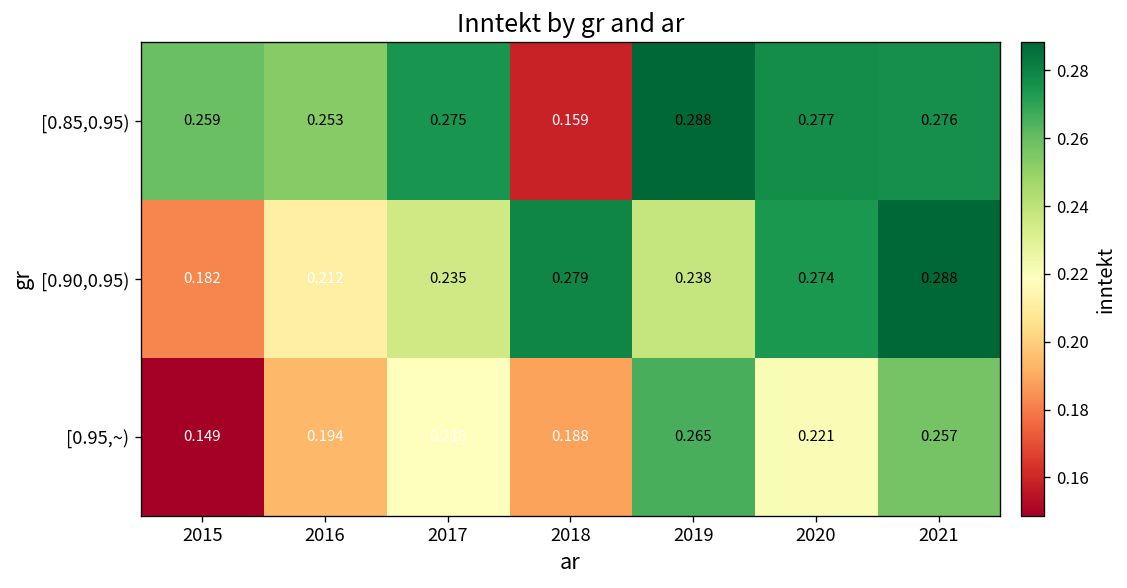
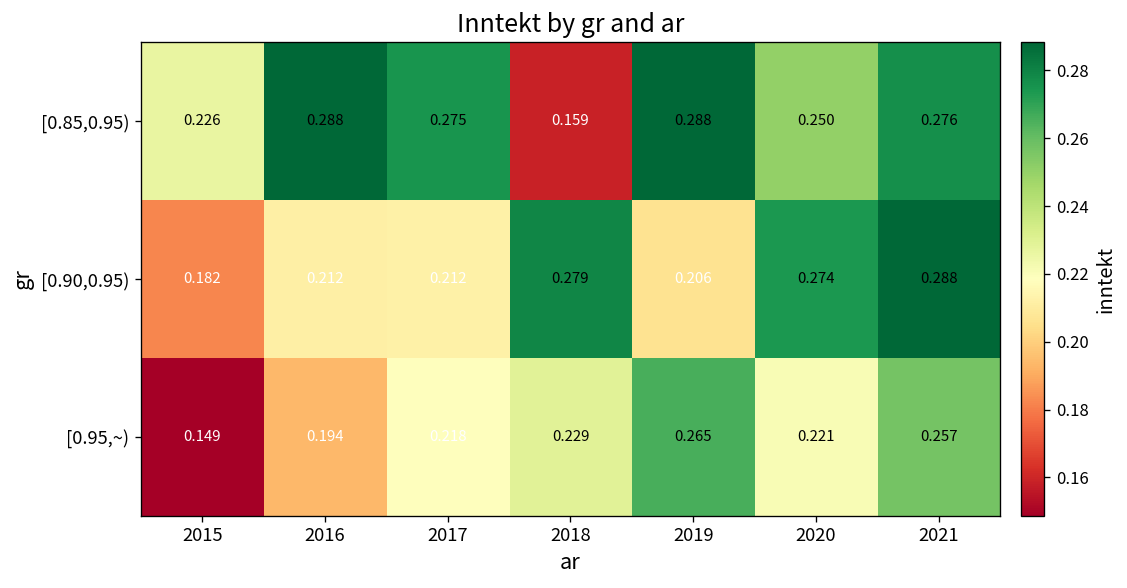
  {
    "[0.85,0.95)": {
-     "2015": 0.259,
-     "2016": 0.253,
+     "2015": 0.226,
+     "2016": 0.288,
      "2017": 0.275,
      "2018": 0.159,
      "2019": 0.288,
-     "2020": 0.277,
+     "2020": 0.250,
      "2021": 0.276
    },
    "[0.90,0.95)": {
      "2015": 0.182,
      "2016": 0.212,
-     "2017": 0.235,
+     "2017": 0.212,
      "2018": 0.279,
-     "2019": 0.238,
+     "2019": 0.206,
      "2020": 0.274,
      "2021": 0.288
    },
    "[0.95,~)": {
      "2015": 0.149,
      "2016": 0.194,
      "2017": 0.218,
-     "2018": 0.188,
+     "2018": 0.229,
      "2019": 0.265,
      "2020": 0.221,
      "2021": 0.257
    }
  }
